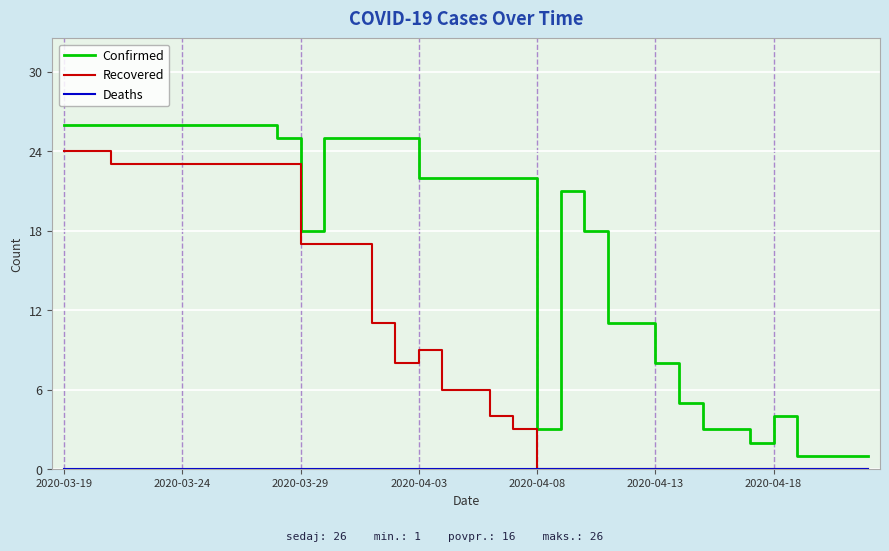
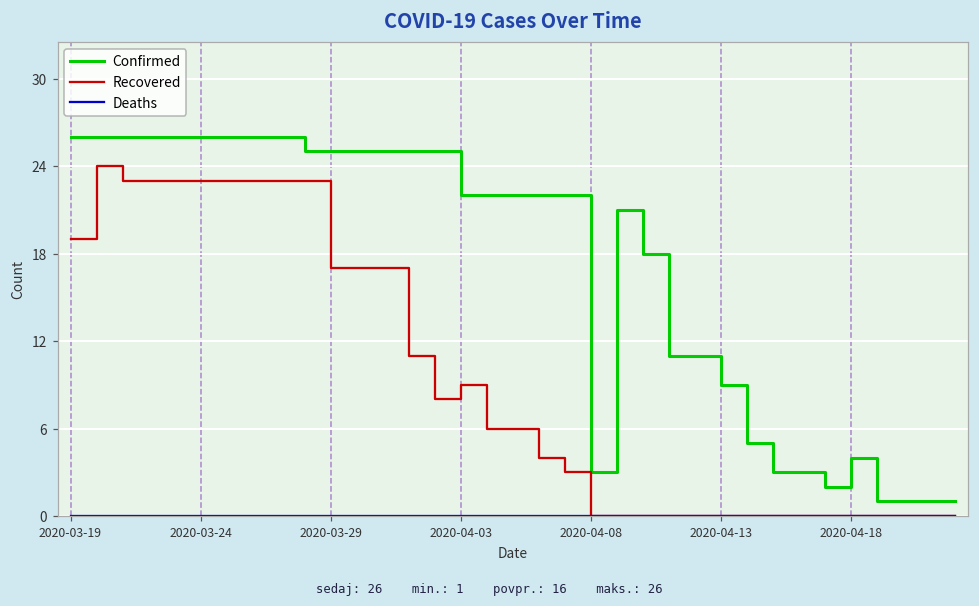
  {
    "Confirmed": {
      "2020-03-19": 26,
      "2020-03-24": 26,
-     "2020-03-29": 18,
+     "2020-03-29": 25,
      "2020-04-03": 22,
      "2020-04-08": 3,
-     "2020-04-13": 8,
+     "2020-04-13": 9,
      "2020-04-18": 4
    },
    "Recovered": {
-     "2020-03-19": 24,
+     "2020-03-19": 19,
      "2020-03-24": 23,
      "2020-03-29": 17,
      "2020-04-03": 9
    },
    "Deaths": {
      "2020-03-19": 0,
      "2020-03-24": 0,
      "2020-03-29": 0,
      "2020-04-03": 0
    }
  }
